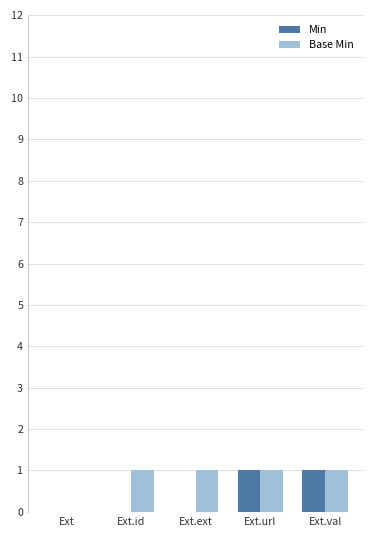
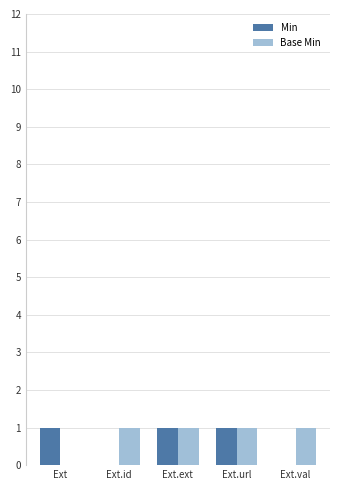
  {
    "Min": {
-     "Ext": 0,
+     "Ext": 1,
      "Ext.id": 0,
-     "Ext.ext": 0,
+     "Ext.ext": 1,
      "Ext.url": 1,
-     "Ext.val": 1
+     "Ext.val": 0
    },
    "Base Min": {
      "Ext": 0,
      "Ext.id": 1,
      "Ext.ext": 1,
      "Ext.url": 1,
      "Ext.val": 1
    }
  }
